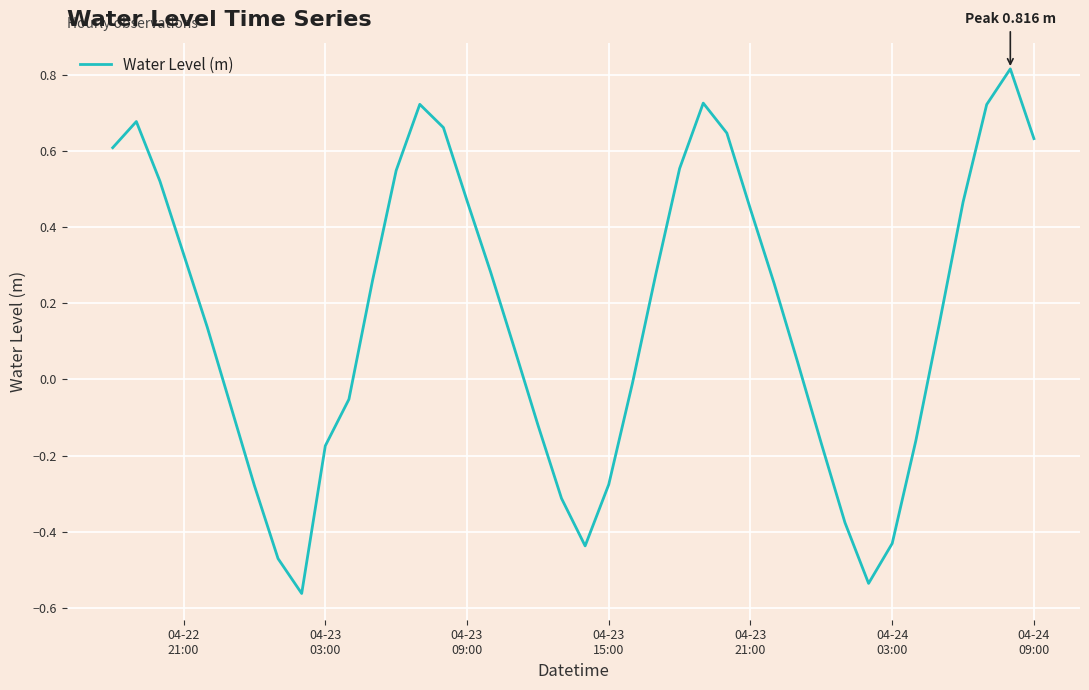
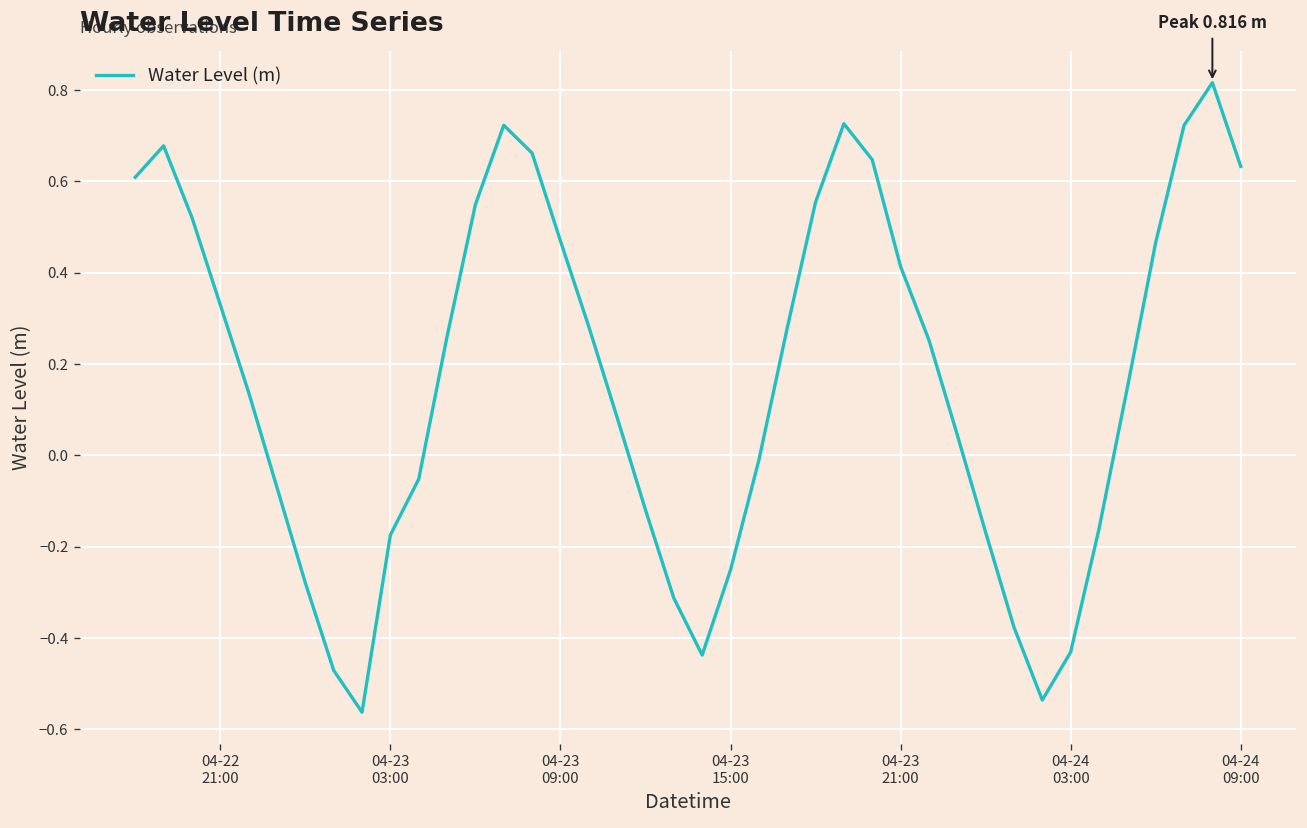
  {
    "04-22 21:00": 0.33,
    "04-23 03:00": -0.17,
    "04-23 09:00": 0.47,
-   "04-23 15:00": -0.28,
-   "04-23 21:00": 0.45,
+   "04-23 15:00": -0.25,
+   "04-23 21:00": 0.41,
    "04-24 03:00": -0.43,
    "04-24 09:00": 0.63
  }
